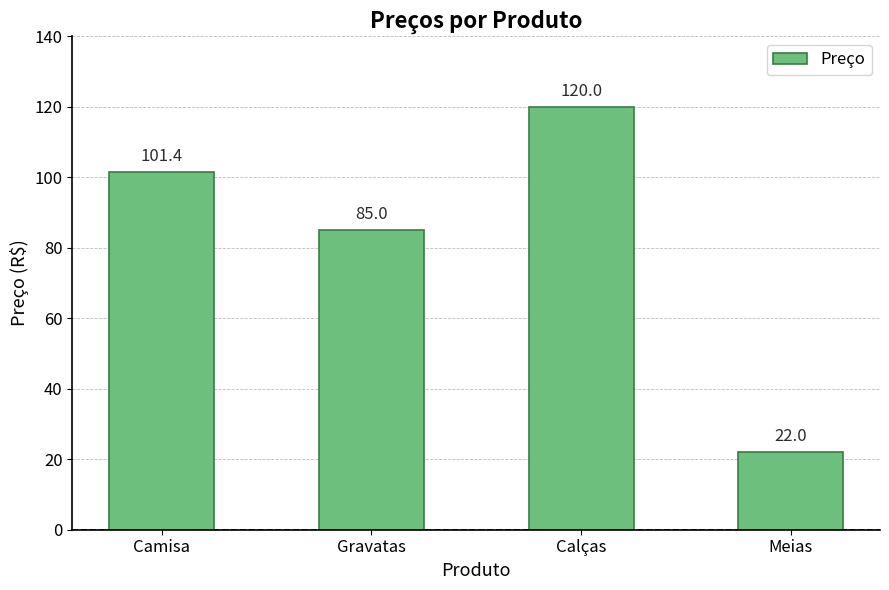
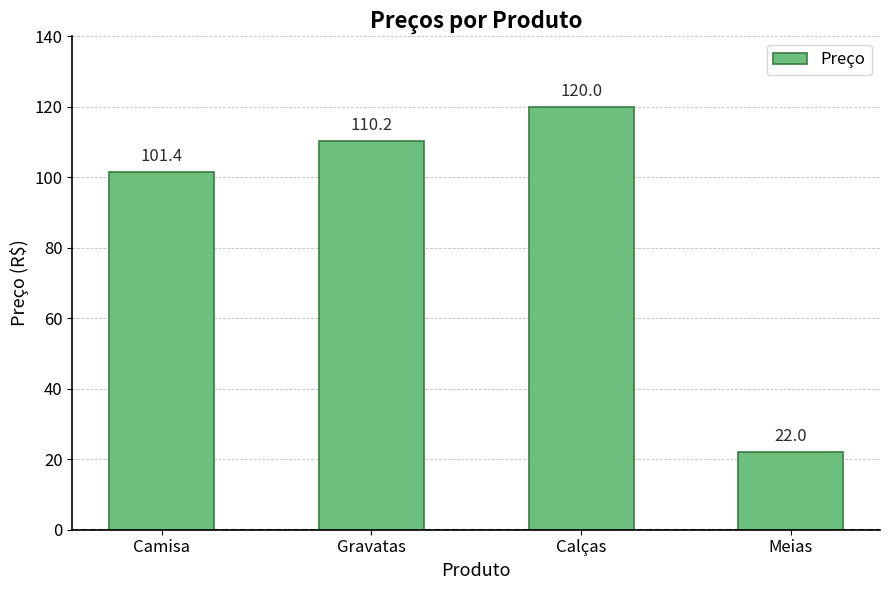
  {
    "Camisa": 101.4,
-   "Gravatas": 85.0,
+   "Gravatas": 110.2,
    "Calças": 120.0,
    "Meias": 22.0
  }
